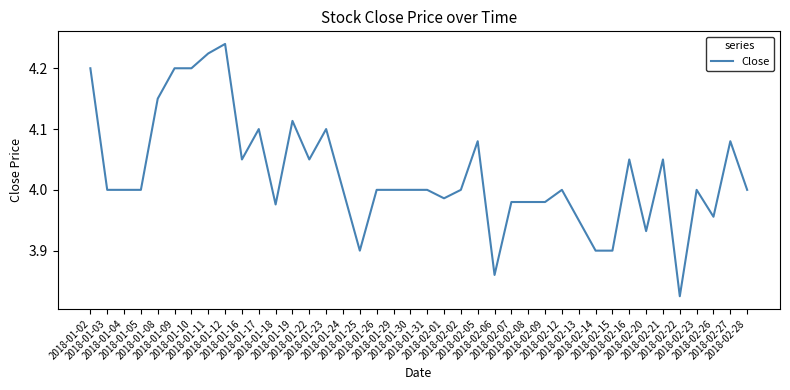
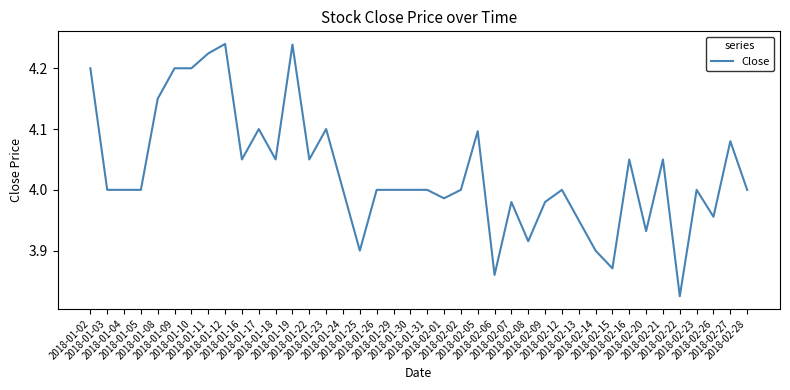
  {
    "2018-01-02": 4.20,
    "2018-01-03": 4.00,
    "2018-01-04": 4.00,
    "2018-01-05": 4.00,
    "2018-01-08": 4.15,
    "2018-01-09": 4.20,
    "2018-01-10": 4.20,
    "2018-01-11": 4.22,
    "2018-01-12": 4.24,
    "2018-01-16": 4.05,
    "2018-01-17": 4.10,
-   "2018-01-18": 3.98,
-   "2018-01-19": 4.11,
+   "2018-01-18": 4.05,
+   "2018-01-19": 4.24,
    "2018-01-22": 4.05,
    "2018-01-23": 4.10,
    "2018-01-24": 4.00,
    "2018-01-25": 3.90,
    "2018-01-26": 4.00,
    "2018-01-29": 4.00,
    "2018-01-30": 4.00,
    "2018-01-31": 4.00,
    "2018-02-01": 3.99,
    "2018-02-02": 4.00,
-   "2018-02-05": 4.08,
+   "2018-02-05": 4.10,
    "2018-02-06": 3.86,
    "2018-02-07": 3.98,
-   "2018-02-08": 3.98,
+   "2018-02-08": 3.92,
    "2018-02-09": 3.98,
    "2018-02-12": 4.00,
    "2018-02-13": 3.95,
    "2018-02-14": 3.90,
-   "2018-02-15": 3.90,
+   "2018-02-15": 3.87,
    "2018-02-16": 4.05,
    "2018-02-20": 3.93,
    "2018-02-21": 4.05,
    "2018-02-22": 3.83,
    "2018-02-23": 4.00,
    "2018-02-26": 3.96,
    "2018-02-27": 4.08,
    "2018-02-28": 4.00
  }
